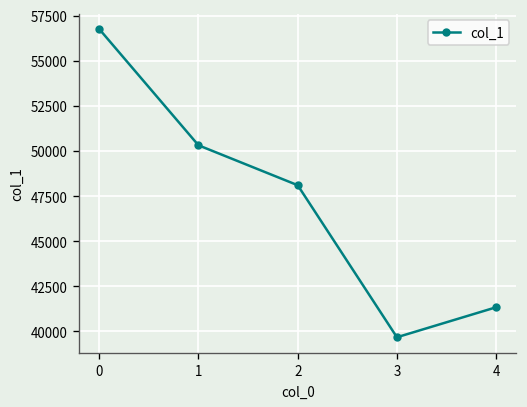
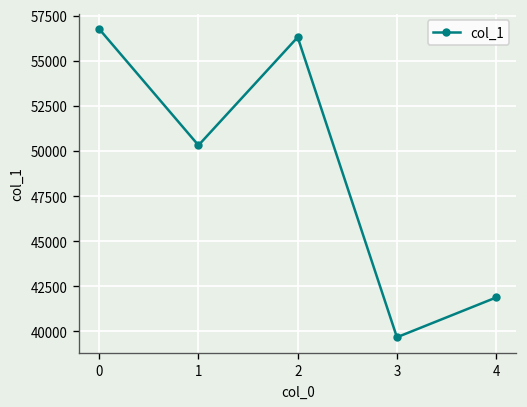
  {
    "0": 56800,
    "1": 50300,
-   "2": 48100,
+   "2": 56300,
    "3": 39700,
-   "4": 41300
+   "4": 41900
  }
